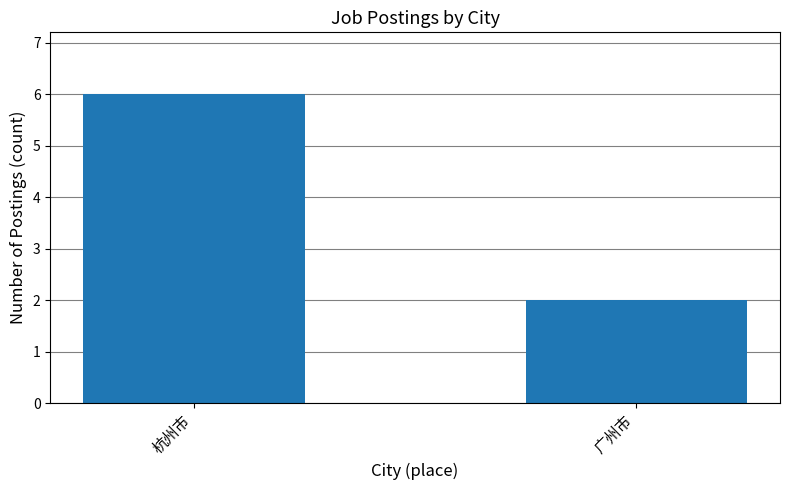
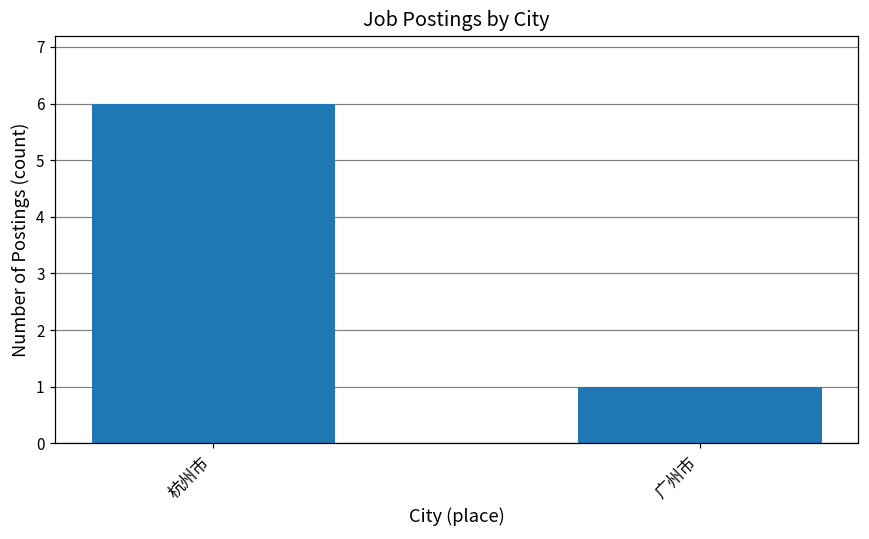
  {
    "杭州市": 6,
-   "广州市": 2
+   "广州市": 1
  }
